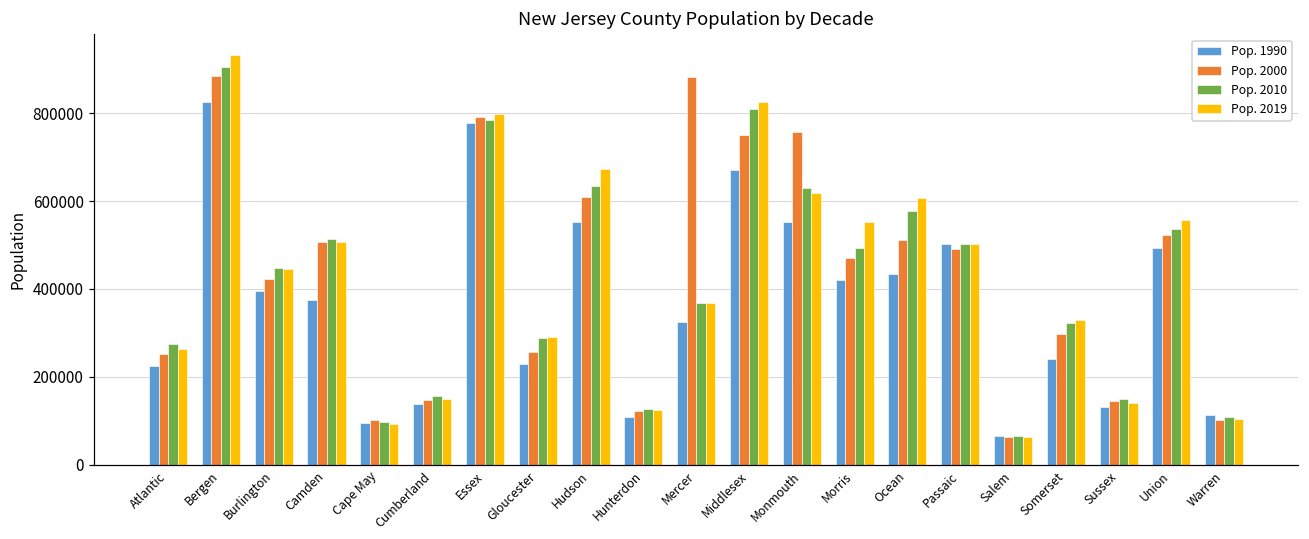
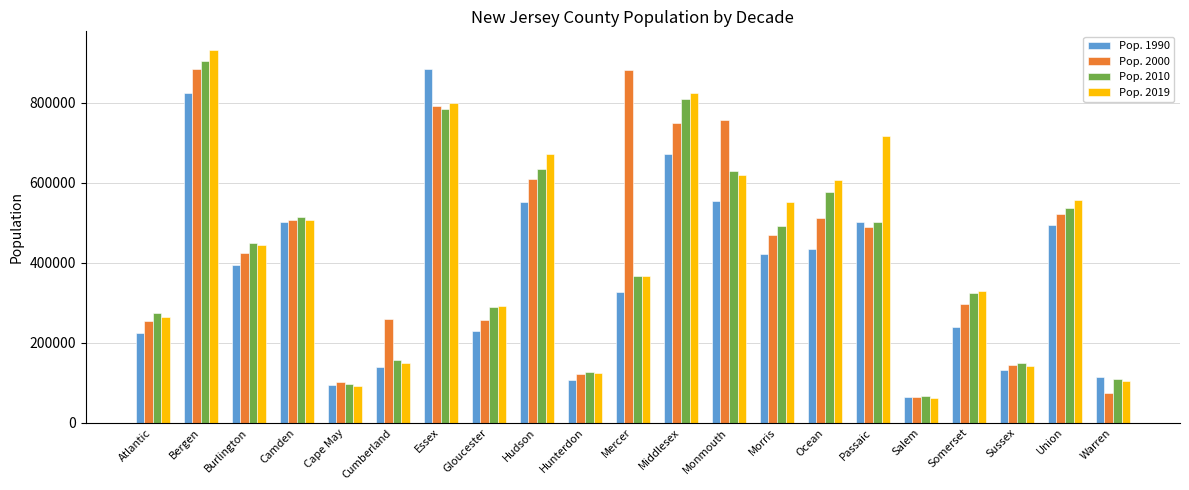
  {
    "Pop. 1990": {
      "Atlantic": 220000,
      "Bergen": 830000,
      "Burlington": 400000,
-     "Camden": 370000,
+     "Camden": 500000,
      "Cape May": 100000,
      "Cumberland": 140000,
-     "Essex": 780000,
+     "Essex": 890000,
      "Gloucester": 230000,
      "Hudson": 550000,
      "Hunterdon": 110000,
      "Mercer": 330000,
      "Middlesex": 670000,
      "Monmouth": 550000,
      "Morris": 420000,
      "Ocean": 430000,
      "Passaic": 500000,
      "Salem": 70000,
      "Somerset": 240000,
      "Sussex": 130000,
      "Union": 490000,
      "Warren": 110000
    },
    "Pop. 2000": {
      "Atlantic": 250000,
      "Bergen": 880000,
      "Burlington": 420000,
      "Camden": 510000,
      "Cape May": 100000,
-     "Cumberland": 150000,
+     "Cumberland": 260000,
      "Essex": 790000,
      "Gloucester": 260000,
      "Hudson": 610000,
      "Hunterdon": 120000,
      "Mercer": 880000,
      "Middlesex": 750000,
      "Monmouth": 760000,
      "Morris": 470000,
      "Ocean": 510000,
      "Passaic": 490000,
      "Salem": 60000,
      "Somerset": 300000,
      "Sussex": 140000,
      "Union": 520000,
-     "Warren": 100000
+     "Warren": 70000
    },
    "Pop. 2010": {
      "Atlantic": 270000,
      "Bergen": 910000,
      "Burlington": 450000,
      "Camden": 510000,
      "Cape May": 100000,
      "Cumberland": 160000,
      "Essex": 780000,
      "Gloucester": 290000,
      "Hudson": 630000,
      "Hunterdon": 130000,
      "Mercer": 370000,
      "Middlesex": 810000,
      "Monmouth": 630000,
      "Morris": 490000,
      "Ocean": 580000,
      "Passaic": 500000,
      "Salem": 70000,
      "Somerset": 320000,
      "Sussex": 150000,
      "Union": 540000,
      "Warren": 110000
    },
    "Pop. 2019": {
      "Atlantic": 260000,
      "Bergen": 930000,
      "Burlington": 450000,
      "Camden": 510000,
      "Cape May": 90000,
      "Cumberland": 150000,
      "Essex": 800000,
      "Gloucester": 290000,
      "Hudson": 670000,
      "Hunterdon": 120000,
      "Mercer": 370000,
      "Middlesex": 830000,
      "Monmouth": 620000,
      "Morris": 550000,
      "Ocean": 610000,
-     "Passaic": 500000,
+     "Passaic": 720000,
      "Salem": 60000,
      "Somerset": 330000,
      "Sussex": 140000,
      "Union": 560000,
      "Warren": 110000
    }
  }
